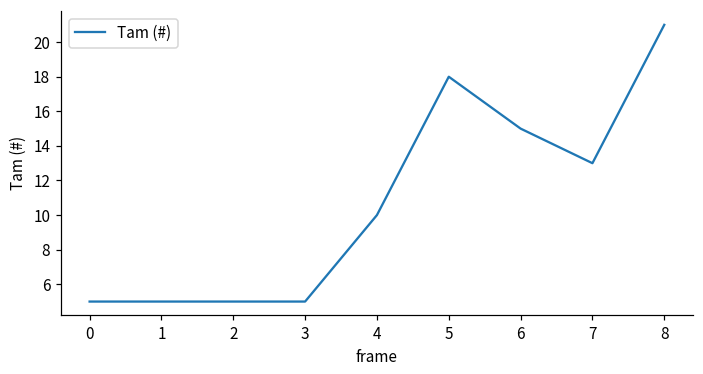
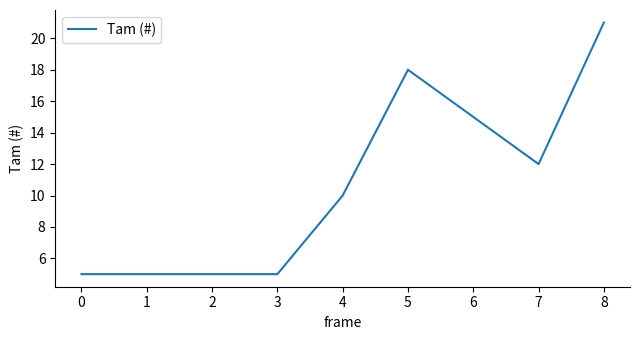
  {
    "0": 5,
    "1": 5,
    "2": 5,
    "3": 5,
    "4": 10,
    "5": 18,
    "6": 15,
-   "7": 13,
+   "7": 12,
    "8": 21
  }
